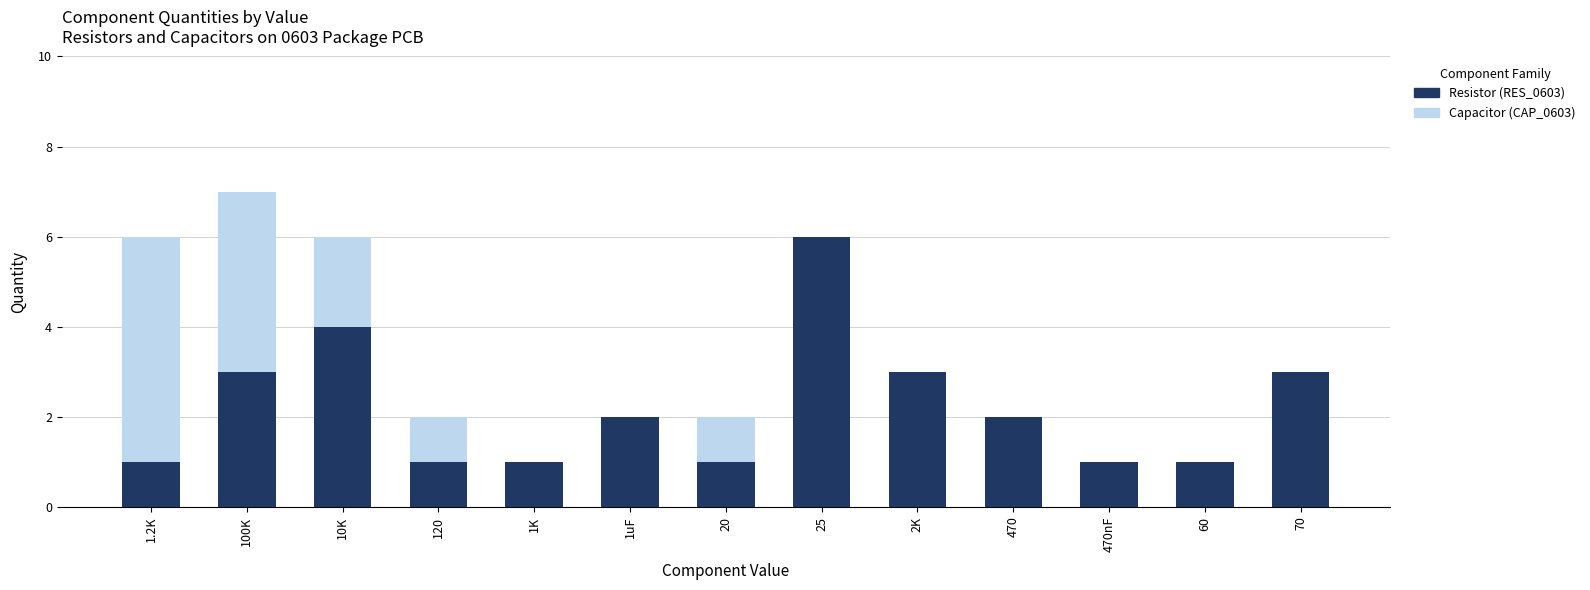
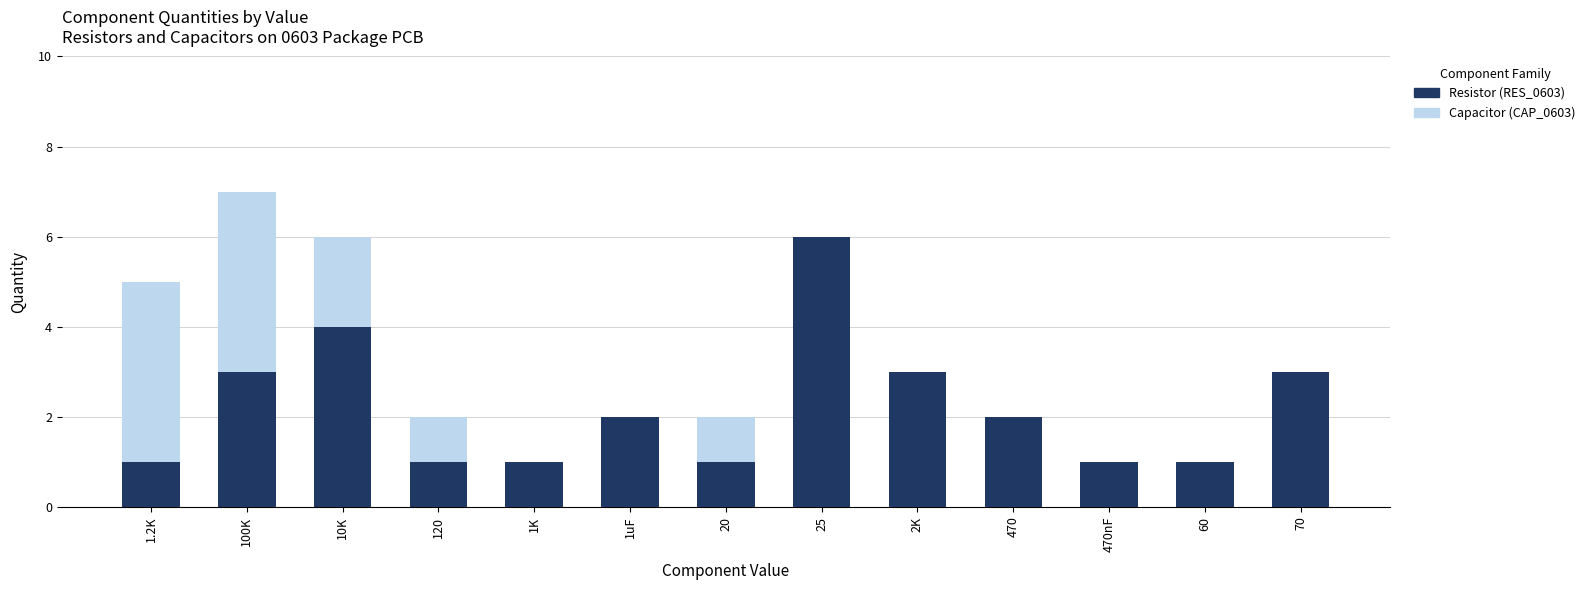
  {
    "Resistor (RES_0603)": {
      "1.2K": 1,
      "100K": 3,
      "10K": 4,
      "120": 1,
      "1K": 1,
      "1uF": 2,
      "20": 1,
      "25": 6,
      "2K": 3,
      "470": 2,
      "470nF": 1,
      "60": 1,
      "70": 3
    },
    "Capacitor (CAP_0603)": {
-     "1.2K": 5,
+     "1.2K": 4,
      "100K": 4,
      "10K": 2,
      "120": 1,
      "1K": 0,
      "1uF": 0,
      "20": 1,
      "25": 0,
      "2K": 0,
      "470": 0,
      "470nF": 0,
      "60": 0,
      "70": 0
    }
  }
